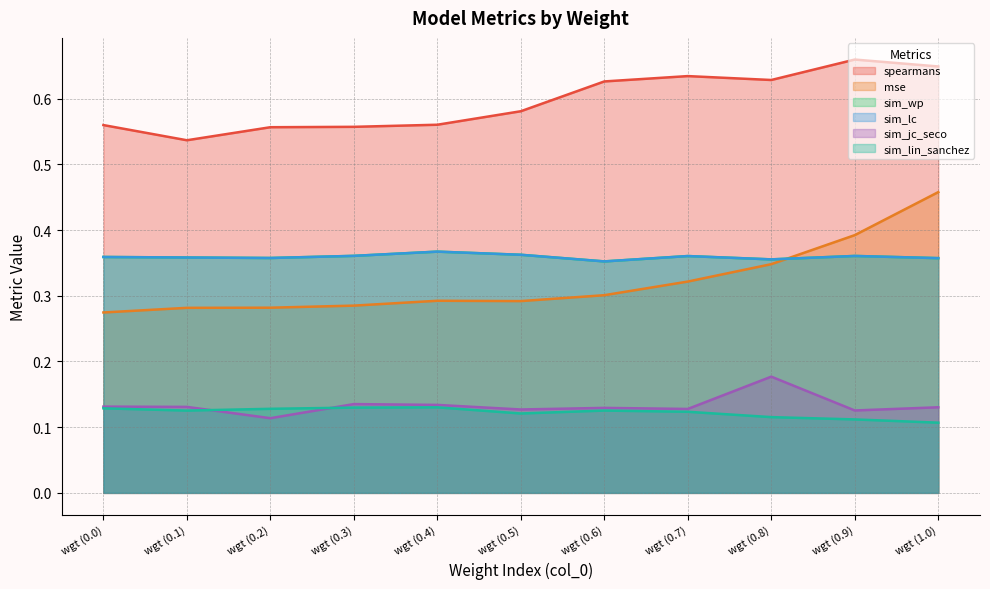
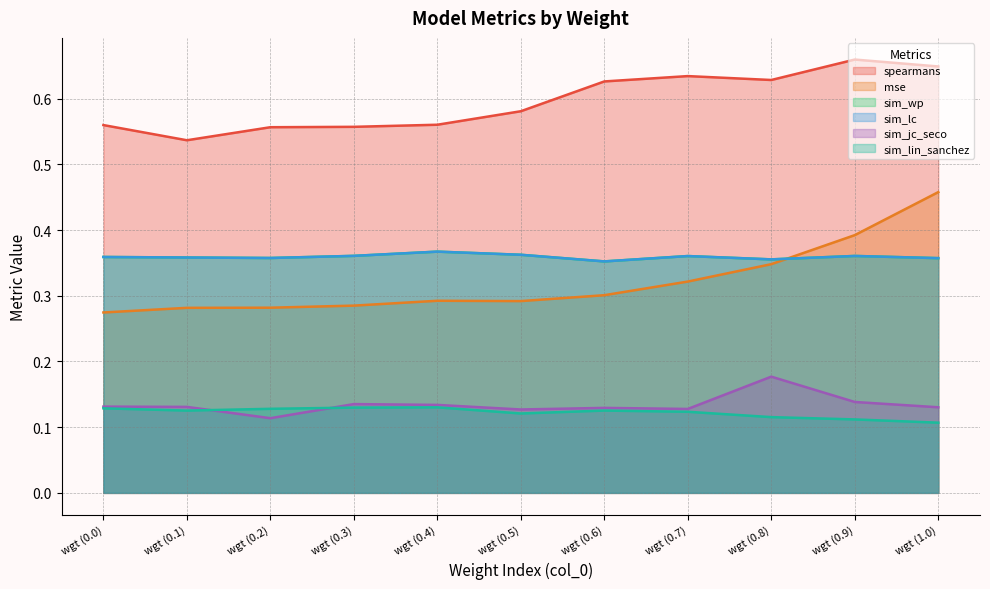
  {
    "sim_jc_seco": {
      "wgt (0.1)": 0.13,
      "wgt (0.2)": 0.11,
      "wgt (0.3)": 0.14,
      "wgt (0.5)": 0.13,
      "wgt (0.6)": 0.13,
      "wgt (0.7)": 0.13,
      "wgt (0.8)": 0.18,
-     "wgt (0.9)": 0.13,
+     "wgt (0.9)": 0.14,
      "wgt (1.0)": 0.13
    }
  }
